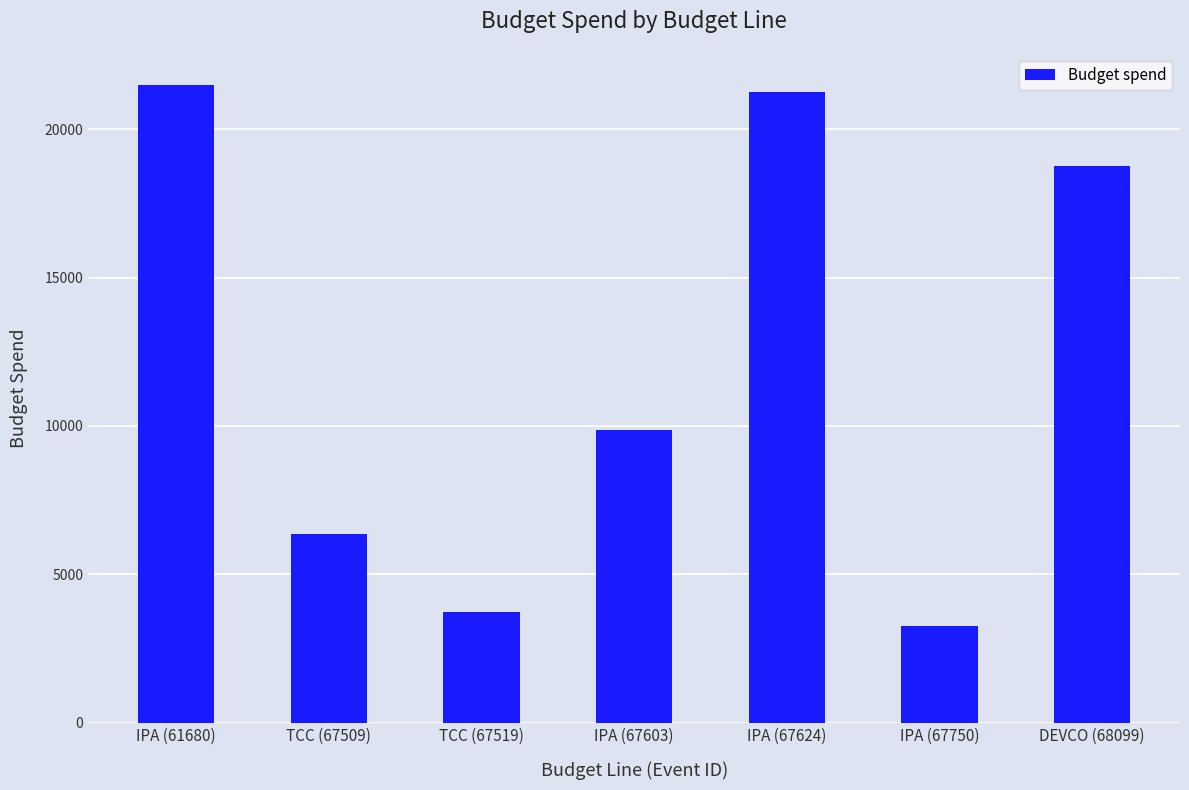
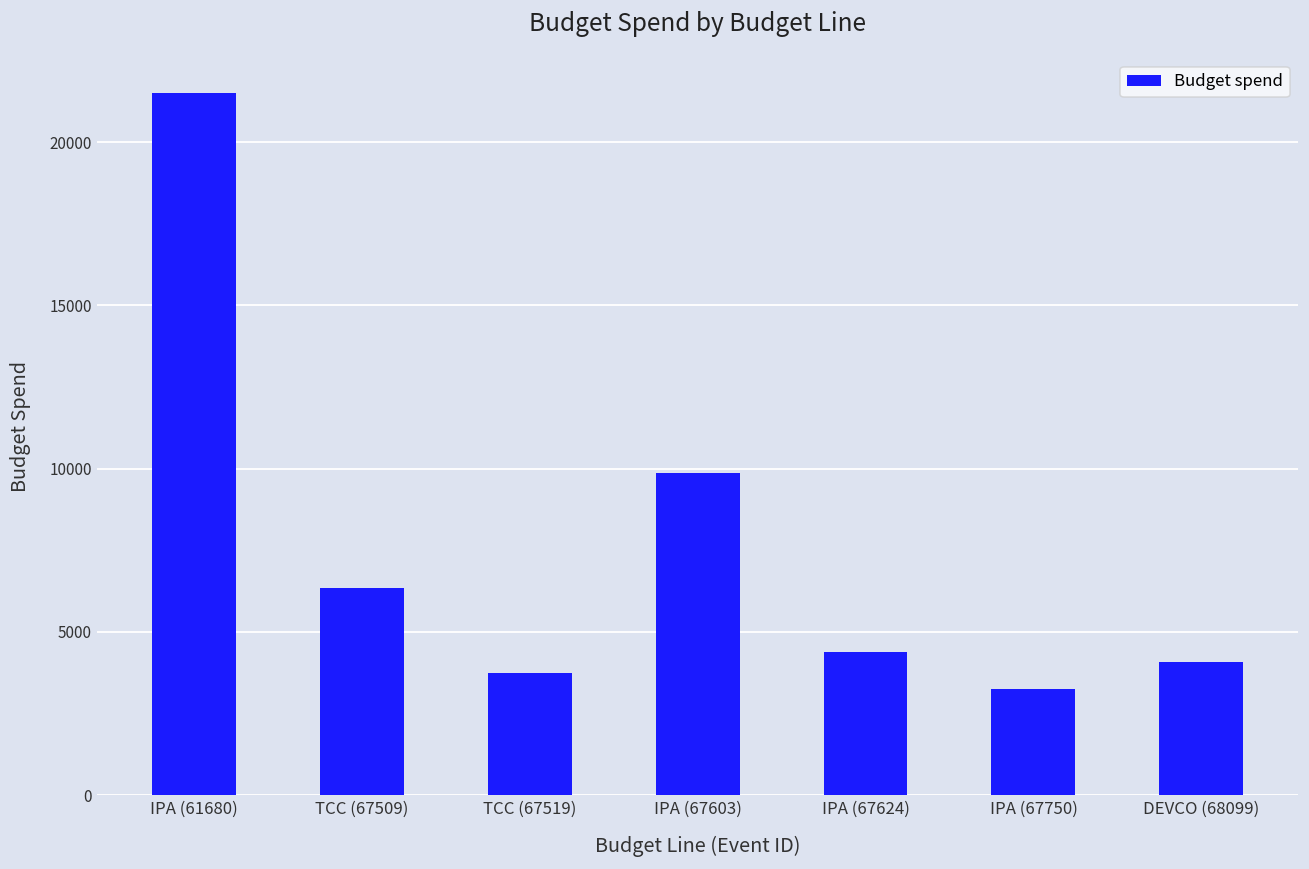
  {
    "IPA (61680)": 21500,
    "TCC (67509)": 6400,
    "TCC (67519)": 3700,
    "IPA (67603)": 9900,
-   "IPA (67624)": 21200,
+   "IPA (67624)": 4400,
    "IPA (67750)": 3200,
-   "DEVCO (68099)": 18800
+   "DEVCO (68099)": 4100
  }
